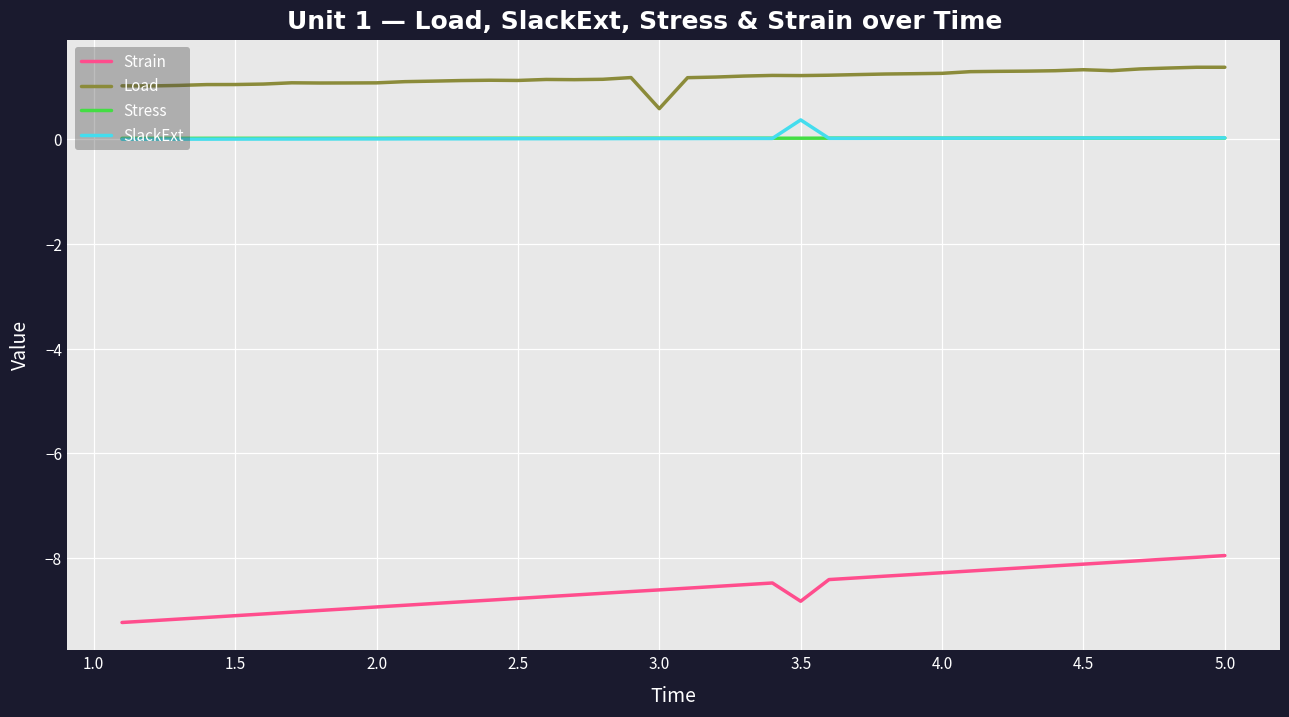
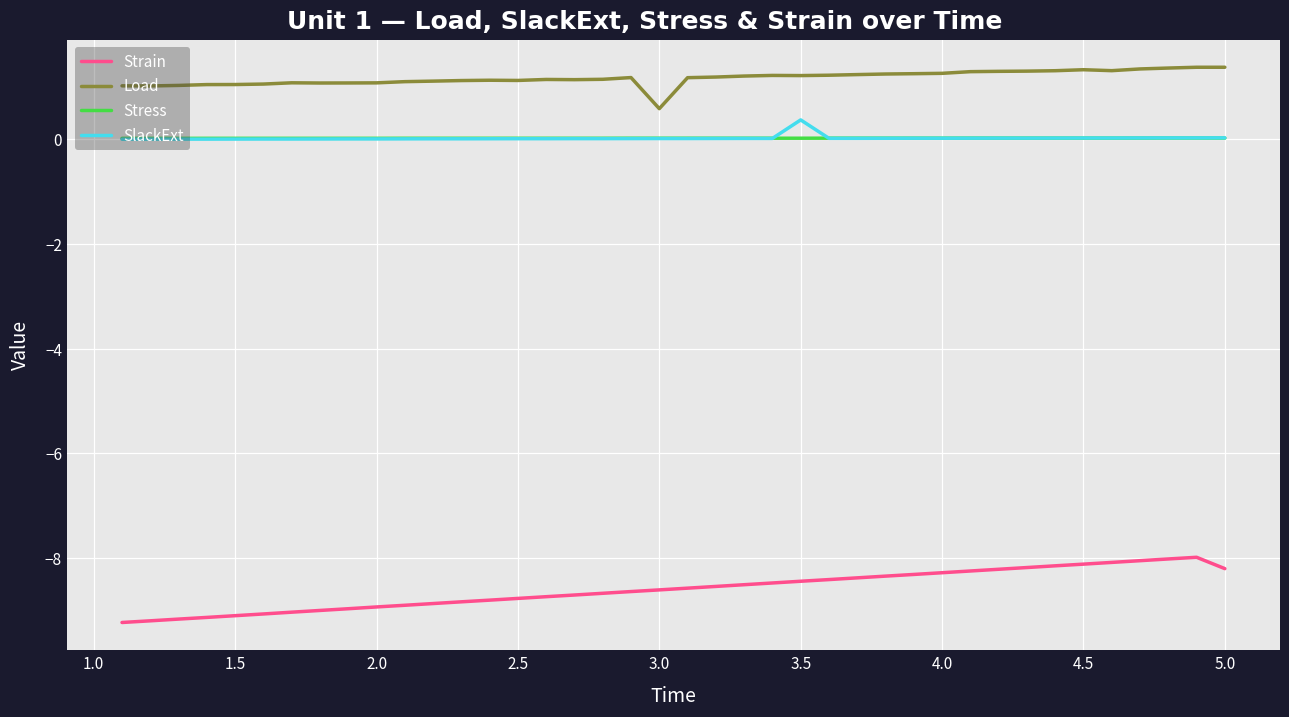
  {
    "Strain": {
      "1.5": -9.1,
      "2.0": -8.9,
      "2.5": -8.8,
      "3.0": -8.6,
-     "3.5": -8.8,
+     "3.5": -8.4,
      "4.0": -8.3,
      "4.5": -8.1,
-     "5.0": -8.0
+     "5.0": -8.2
    },
    "Load": {
      "1.5": 1.0,
      "2.0": 1.1,
      "2.5": 1.1,
      "3.0": 0.6,
      "3.5": 1.2,
      "4.0": 1.3,
      "4.5": 1.3,
      "5.0": 1.4
    },
    "Stress": {
      "3.5": 0.0
    },
    "SlackExt": {
      "3.5": 0.4
    }
  }
